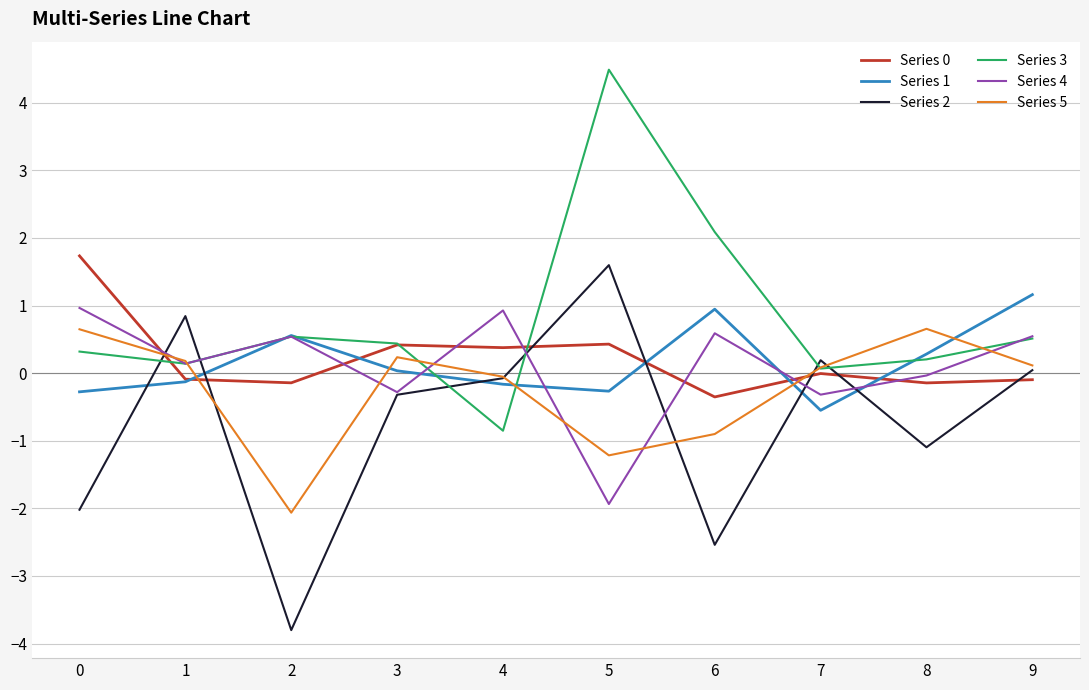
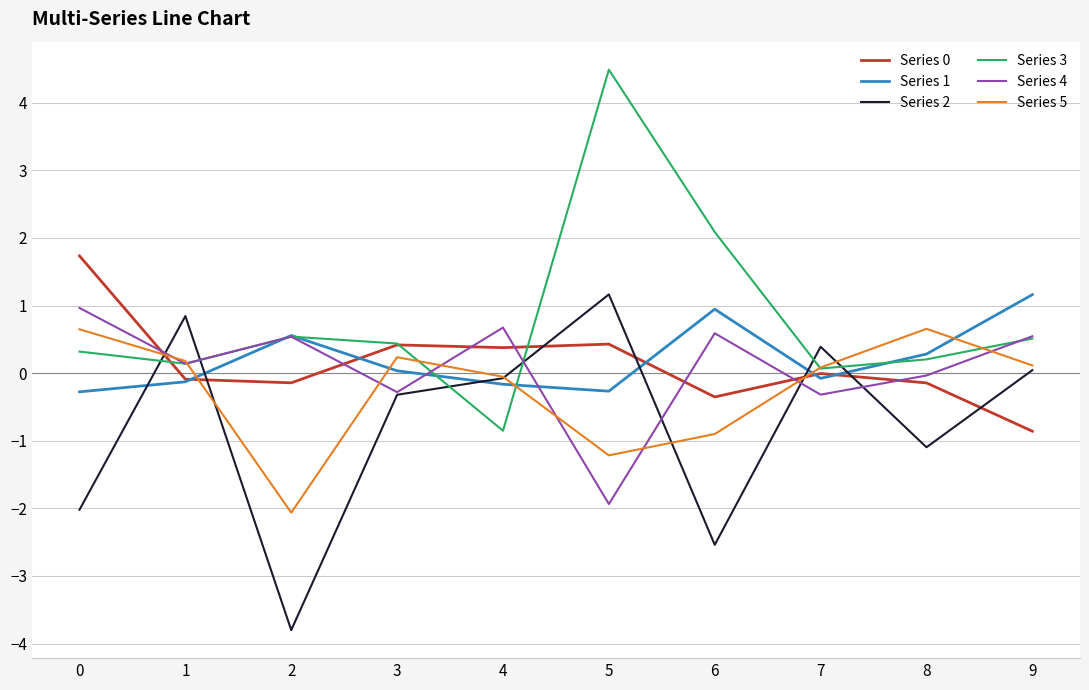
  {
    "Series 0": {
      "0": 1.7,
      "1": -0.1,
      "2": -0.1,
      "4": 0.4,
      "5": 0.4,
      "6": -0.4,
      "7": 0.0,
      "8": -0.1,
-     "9": -0.1
+     "9": -0.9
    },
    "Series 1": {
      "0": -0.3,
      "1": -0.1,
      "3": 0.0,
      "4": -0.2,
      "5": -0.3,
      "6": 0.9,
-     "7": -0.6,
+     "7": -0.1,
      "8": 0.3,
      "9": 1.2
    },
    "Series 2": {
      "0": -2.0,
      "1": 0.8,
      "2": -3.8,
      "3": -0.3,
-     "5": 1.6,
+     "5": 1.2,
      "6": -2.5,
-     "7": 0.2,
+     "7": 0.4,
      "8": -1.1,
      "9": 0.0
    },
    "Series 3": {
      "0": 0.3,
      "4": -0.9,
      "5": 4.5,
      "6": 2.1,
      "8": 0.2
    },
    "Series 4": {
      "0": 1.0,
      "3": -0.3,
-     "4": 0.9,
+     "4": 0.7,
      "5": -1.9,
      "6": 0.6,
      "7": -0.3,
      "8": 0.0
    },
    "Series 5": {
      "0": 0.6,
      "1": 0.2,
      "2": -2.1,
      "3": 0.2,
      "5": -1.2,
      "6": -0.9,
      "8": 0.7,
      "9": 0.1
    }
  }
